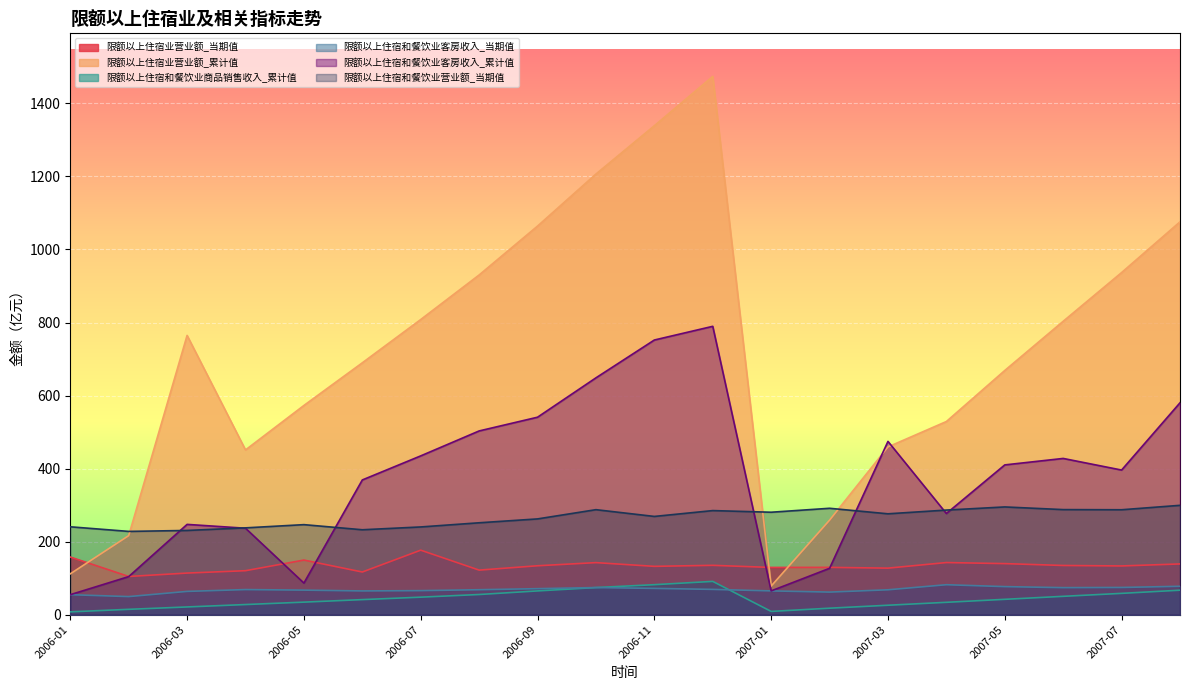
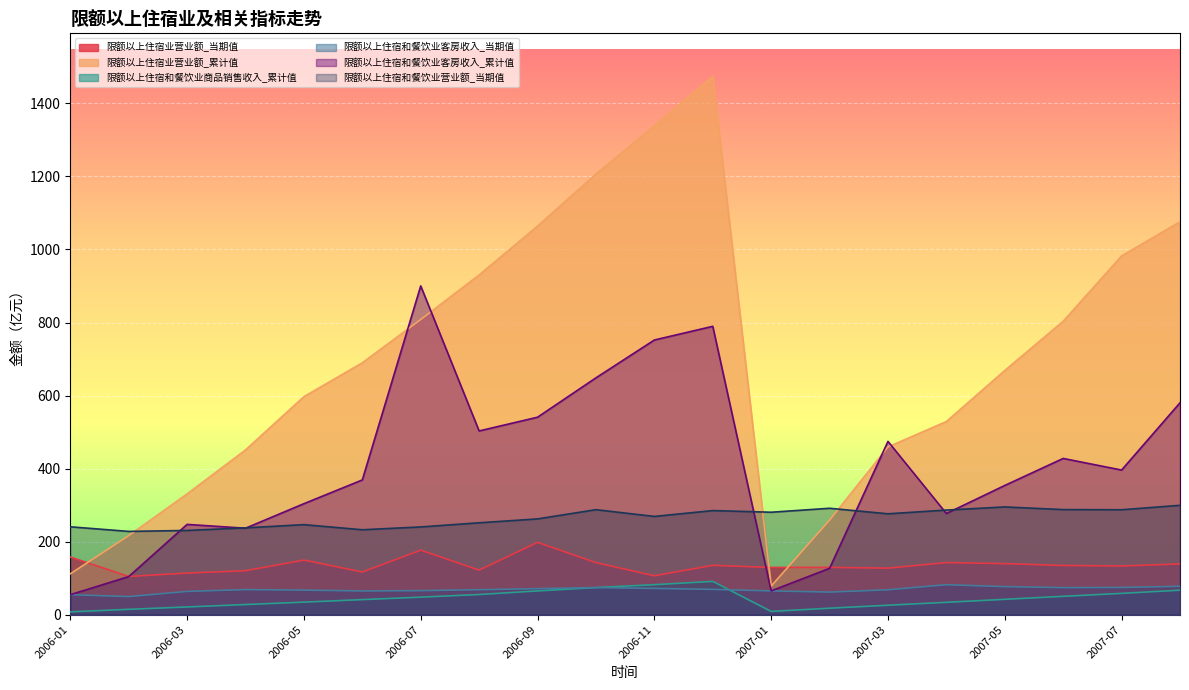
  {
    "限额以上住宿业营业额_当期值": {
      "2006-01": 160,
      "2006-03": 110,
      "2006-05": 150,
      "2006-07": 180,
-     "2006-09": 130,
-     "2006-11": 130,
+     "2006-09": 200,
+     "2006-11": 110,
      "2007-01": 130,
      "2007-03": 130,
      "2007-05": 140,
      "2007-07": 130
    },
    "限额以上住宿业营业额_累计值": {
      "2006-01": 110,
-     "2006-03": 760,
-     "2006-05": 570,
+     "2006-03": 330,
+     "2006-05": 600,
      "2006-07": 810,
      "2006-09": 1060,
      "2006-11": 1340,
      "2007-01": 80,
      "2007-03": 460,
      "2007-05": 670,
-     "2007-07": 940
+     "2007-07": 980
    },
    "限额以上住宿和餐饮业客房收入_累计值": {
      "2006-03": 250,
-     "2006-05": 90,
-     "2006-07": 430,
+     "2006-05": 300,
+     "2006-07": 900,
      "2006-09": 540,
      "2006-11": 750,
      "2007-03": 470,
-     "2007-05": 410,
+     "2007-05": 350,
      "2007-07": 400
    }
  }
